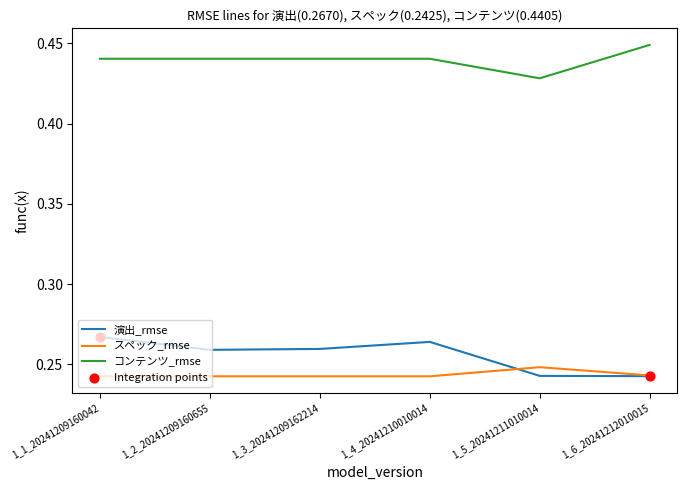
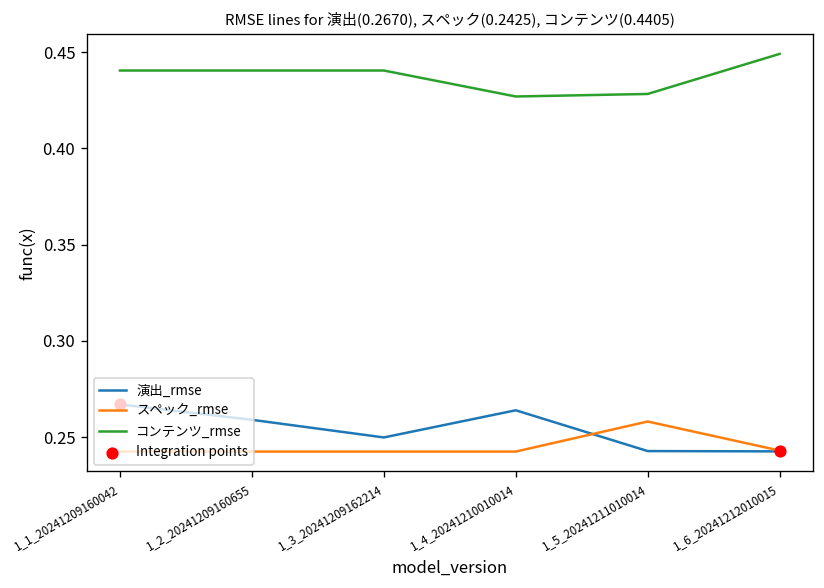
  {
    "演出_rmse": {
-     "1_3_20241209162214": 0.260,
+     "1_3_20241209162214": 0.250,
      "1_4_20241210010014": 0.264,
      "1_5_20241211010014": 0.243
    },
    "スペック_rmse": {
      "1_3_20241209162214": 0.243,
      "1_4_20241210010014": 0.243,
-     "1_5_20241211010014": 0.248
+     "1_5_20241211010014": 0.258
    },
    "コンテンツ_rmse": {
      "1_1_20241209160042": 0.440,
      "1_2_20241209160655": 0.440,
      "1_3_20241209162214": 0.440,
-     "1_4_20241210010014": 0.440,
+     "1_4_20241210010014": 0.427,
      "1_5_20241211010014": 0.428,
      "1_6_20241212010015": 0.449
    }
  }
